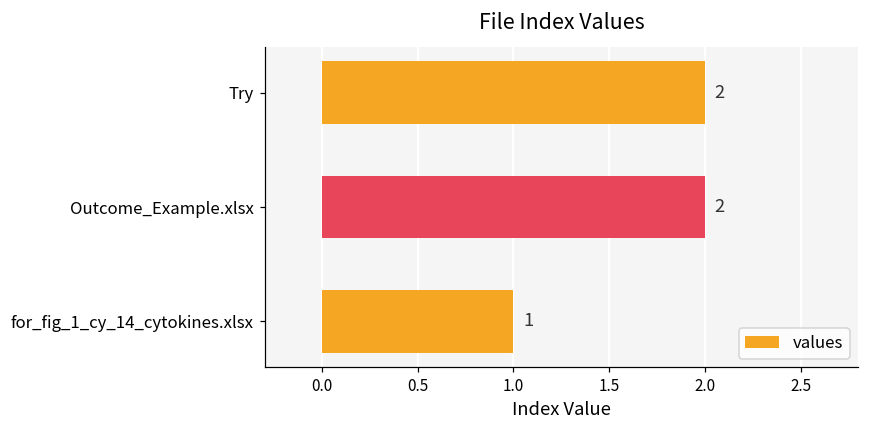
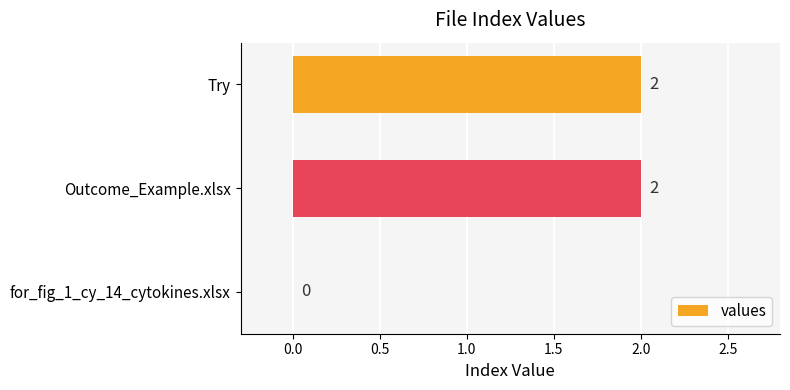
  {
    "Try": 2,
    "Outcome_Example.xlsx": 2,
-   "for_fig_1_cy_14_cytokines.xlsx": 1
+   "for_fig_1_cy_14_cytokines.xlsx": 0
  }
